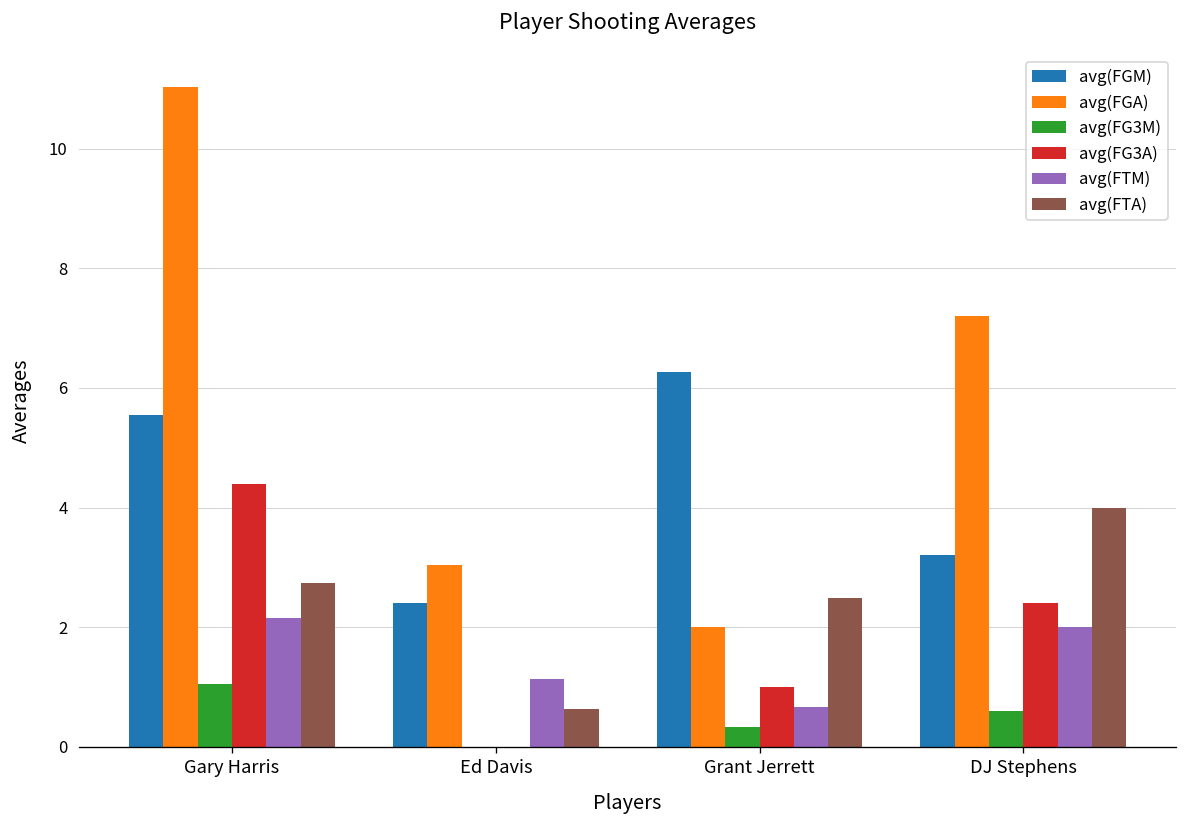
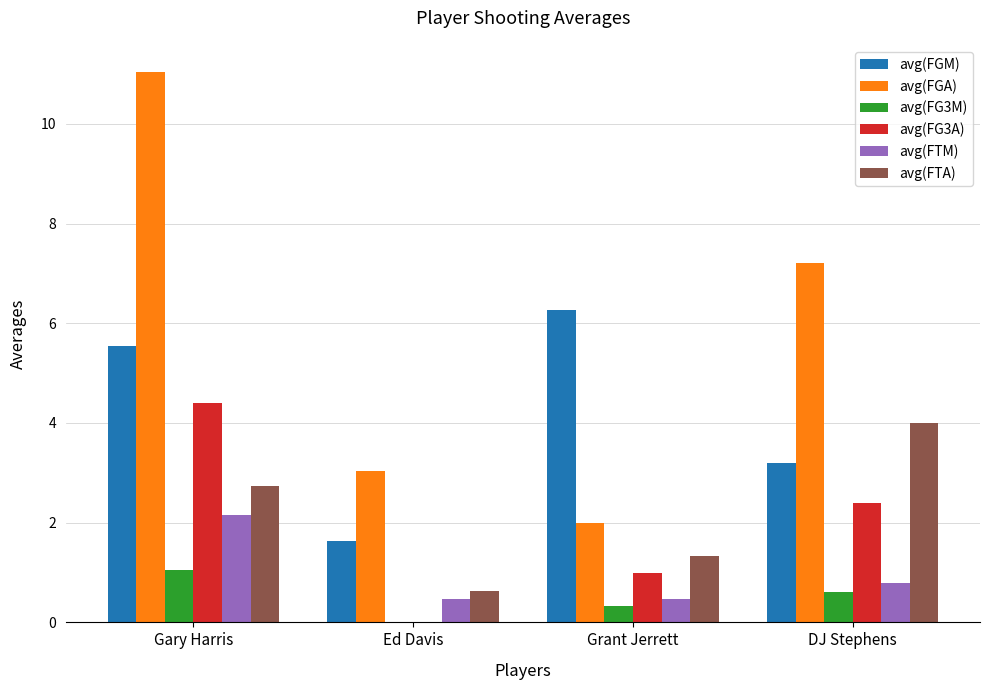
  {
    "avg(FGM)": {
      "Gary Harris": 5.6,
-     "Ed Davis": 2.4,
+     "Ed Davis": 1.6,
      "Grant Jerrett": 6.3,
      "DJ Stephens": 3.2
    },
    "avg(FGA)": {
      "Gary Harris": 11.0,
      "Ed Davis": 3.0,
      "Grant Jerrett": 2.0,
      "DJ Stephens": 7.2
    },
    "avg(FG3M)": {
      "Gary Harris": 1.0,
      "Ed Davis": 0.0,
      "Grant Jerrett": 0.3,
      "DJ Stephens": 0.6
    },
    "avg(FG3A)": {
      "Gary Harris": 4.4,
      "Ed Davis": 0.0,
      "Grant Jerrett": 1.0,
      "DJ Stephens": 2.4
    },
    "avg(FTM)": {
      "Gary Harris": 2.2,
-     "Ed Davis": 1.1,
-     "Grant Jerrett": 0.7,
-     "DJ Stephens": 2.0
+     "Ed Davis": 0.5,
+     "Grant Jerrett": 0.5,
+     "DJ Stephens": 0.8
    },
    "avg(FTA)": {
      "Gary Harris": 2.7,
      "Ed Davis": 0.6,
-     "Grant Jerrett": 2.5,
+     "Grant Jerrett": 1.3,
      "DJ Stephens": 4.0
    }
  }
